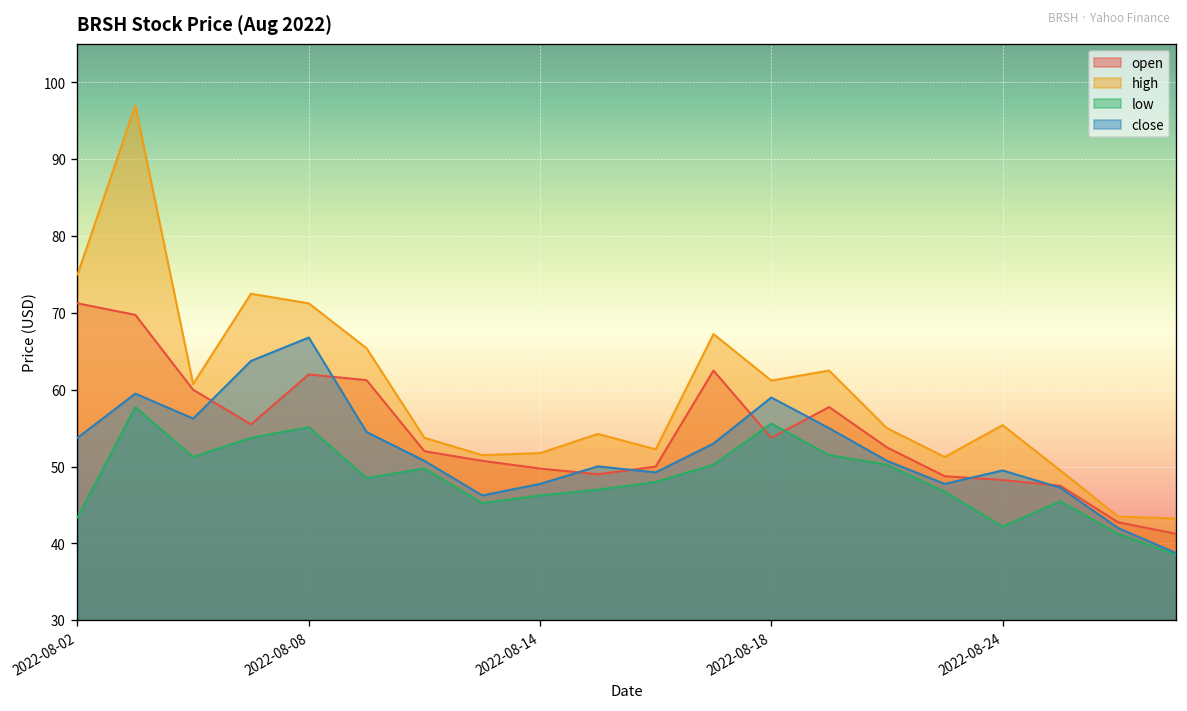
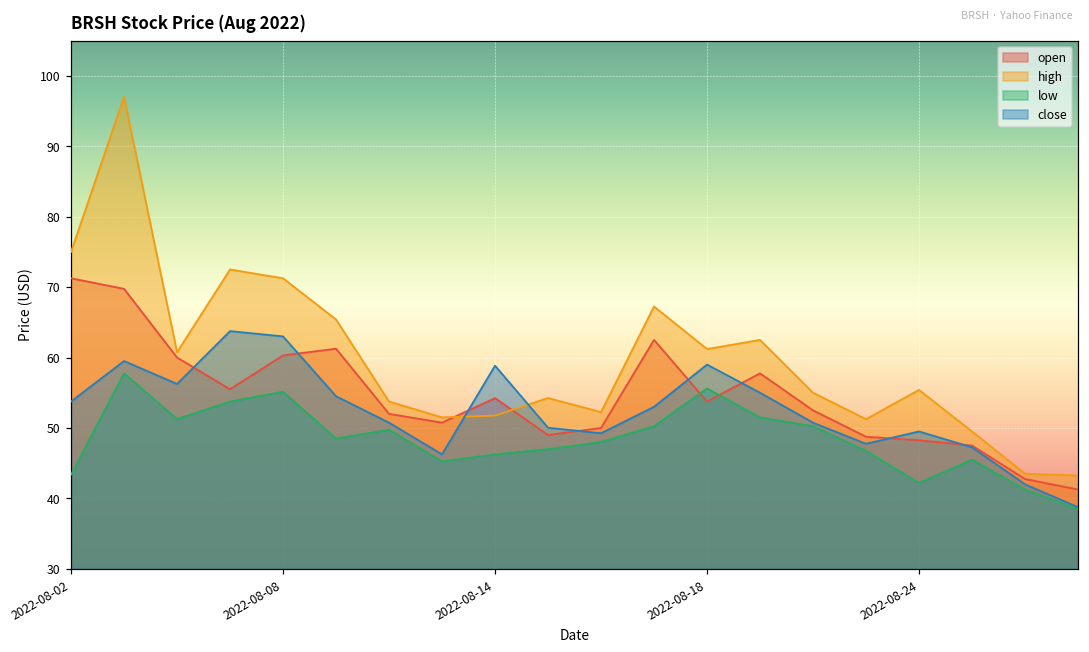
  {
    "open": {
      "2022-08-02": 71,
-     "2022-08-08": 62,
-     "2022-08-14": 50,
+     "2022-08-08": 60,
+     "2022-08-14": 54,
      "2022-08-18": 54,
      "2022-08-24": 48
    },
    "high": {
      "2022-08-02": 75,
      "2022-08-08": 71,
      "2022-08-14": 52,
      "2022-08-18": 61,
      "2022-08-24": 55
    },
    "low": {
      "2022-08-02": 43,
      "2022-08-08": 55,
      "2022-08-14": 46,
      "2022-08-18": 56,
      "2022-08-24": 42
    },
    "close": {
      "2022-08-02": 54,
-     "2022-08-08": 67,
-     "2022-08-14": 48,
+     "2022-08-08": 63,
+     "2022-08-14": 59,
      "2022-08-18": 59,
      "2022-08-24": 50
    }
  }
